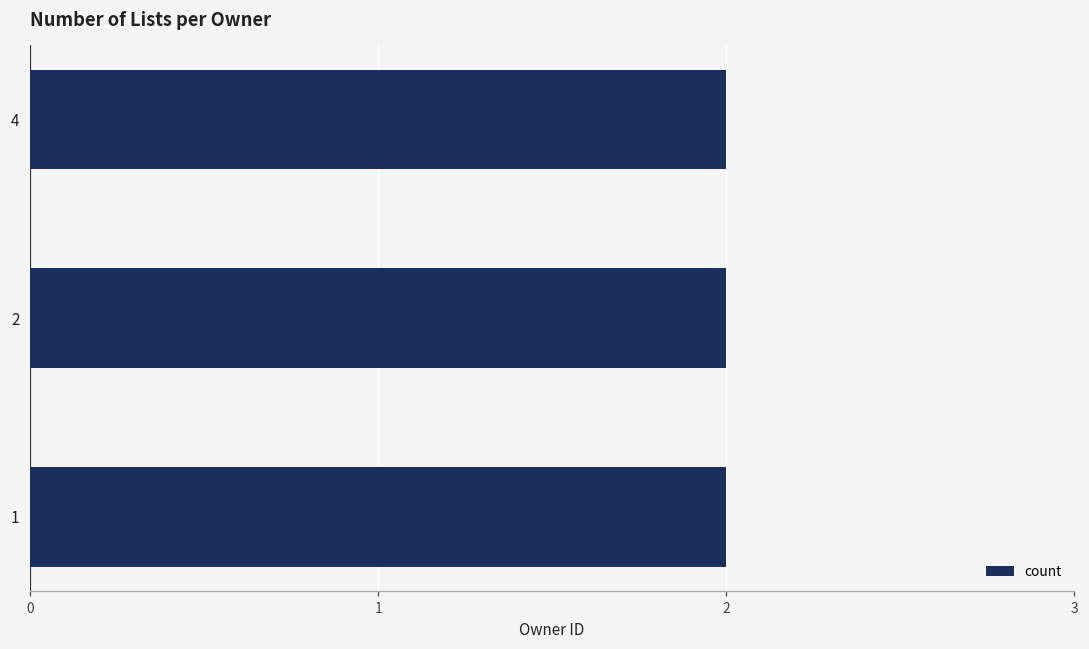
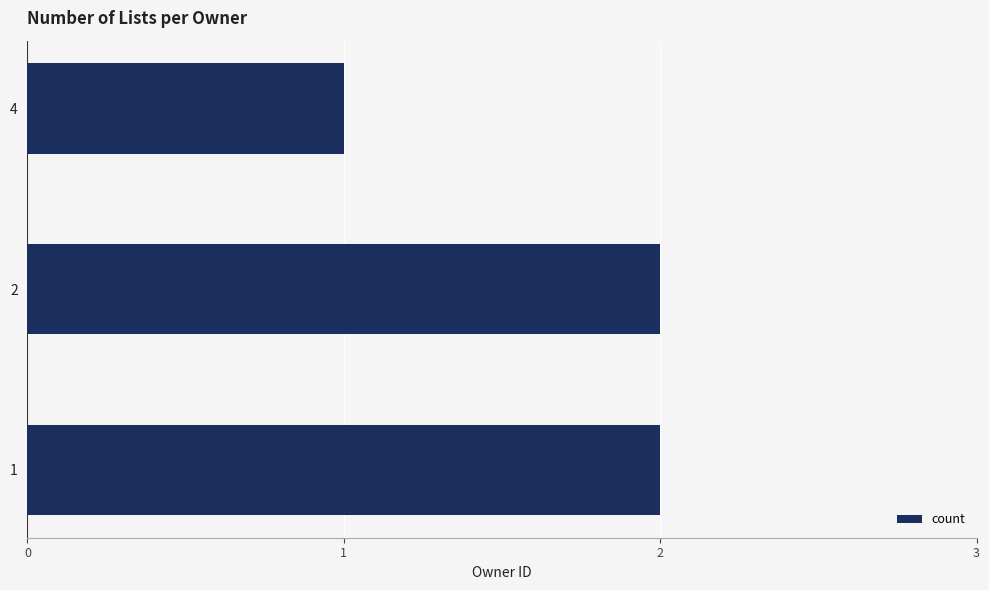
  {
-   "4": 2,
+   "4": 1,
    "2": 2,
    "1": 2
  }
